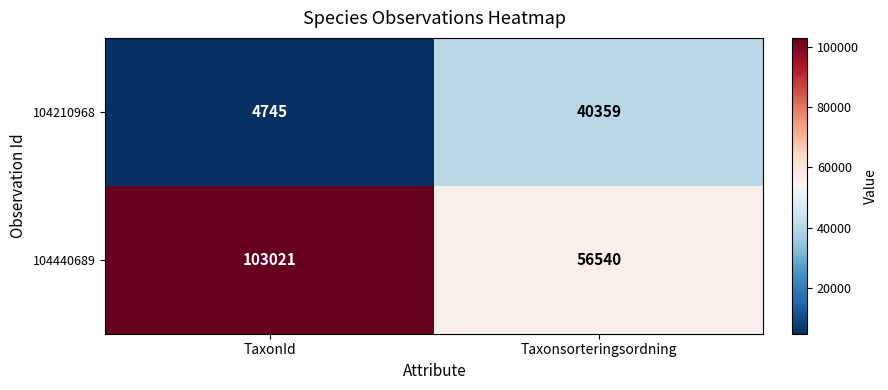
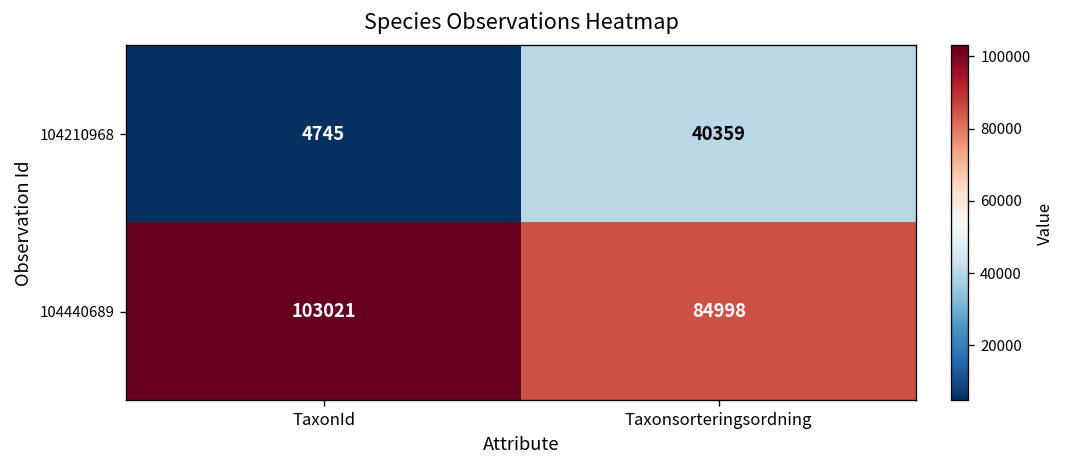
  {
    "104210968": {
      "TaxonId": 4745,
      "Taxonsorteringsordning": 40359
    },
    "104440689": {
      "TaxonId": 103021,
-     "Taxonsorteringsordning": 56540
+     "Taxonsorteringsordning": 84998
    }
  }
